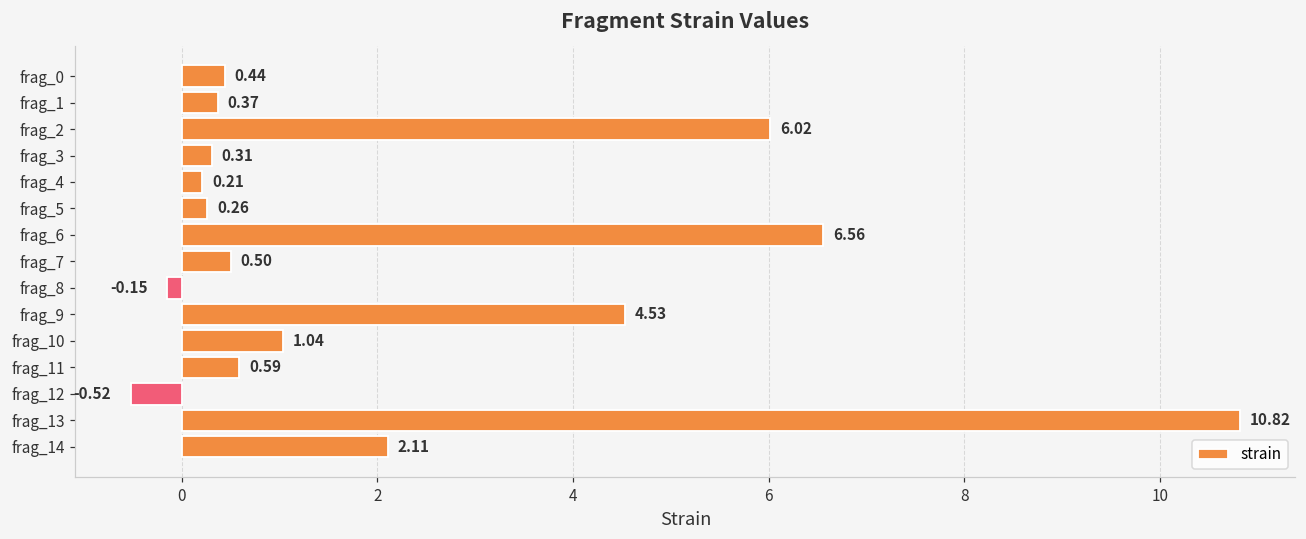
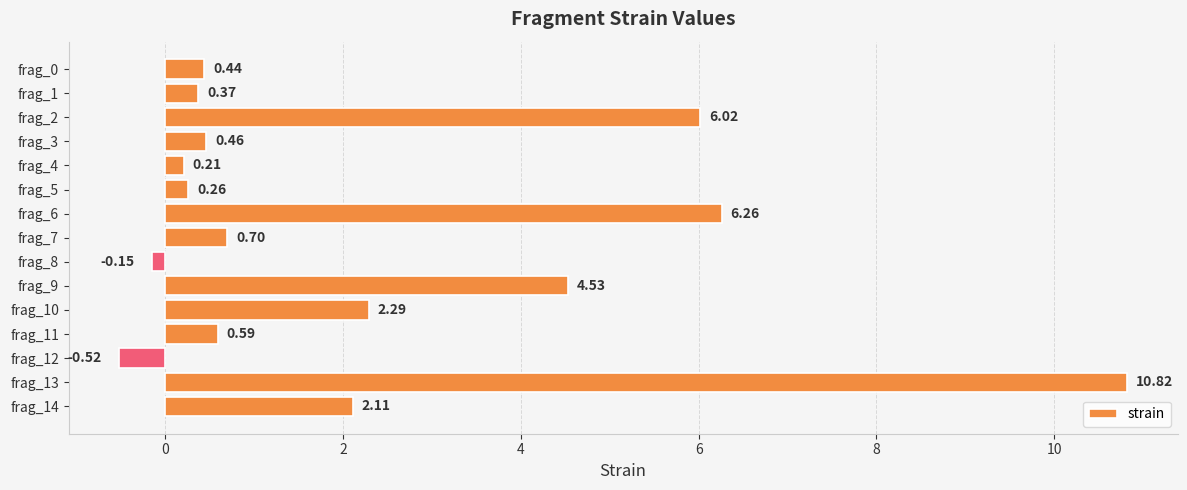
  {
    "frag_0": 0.44,
    "frag_1": 0.37,
    "frag_2": 6.02,
-   "frag_3": 0.31,
+   "frag_3": 0.46,
    "frag_4": 0.21,
    "frag_5": 0.26,
-   "frag_6": 6.56,
-   "frag_7": 0.50,
+   "frag_6": 6.26,
+   "frag_7": 0.70,
    "frag_8": -0.15,
    "frag_9": 4.53,
-   "frag_10": 1.04,
+   "frag_10": 2.29,
    "frag_11": 0.59,
    "frag_12": -0.52,
    "frag_13": 10.82,
    "frag_14": 2.11
  }
